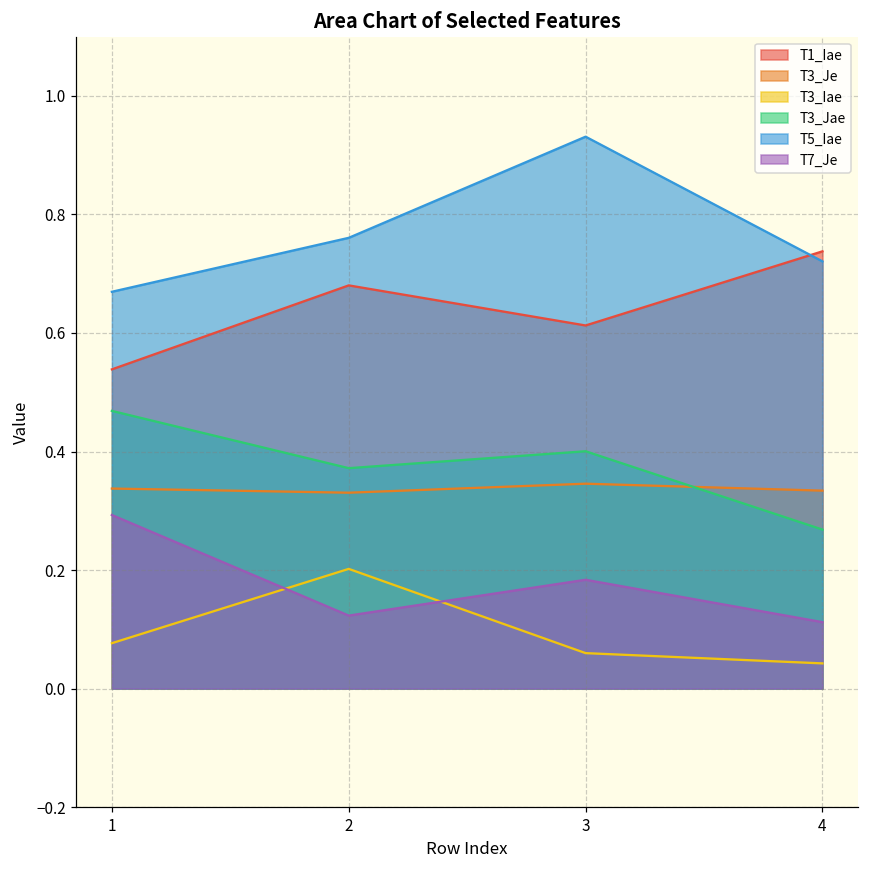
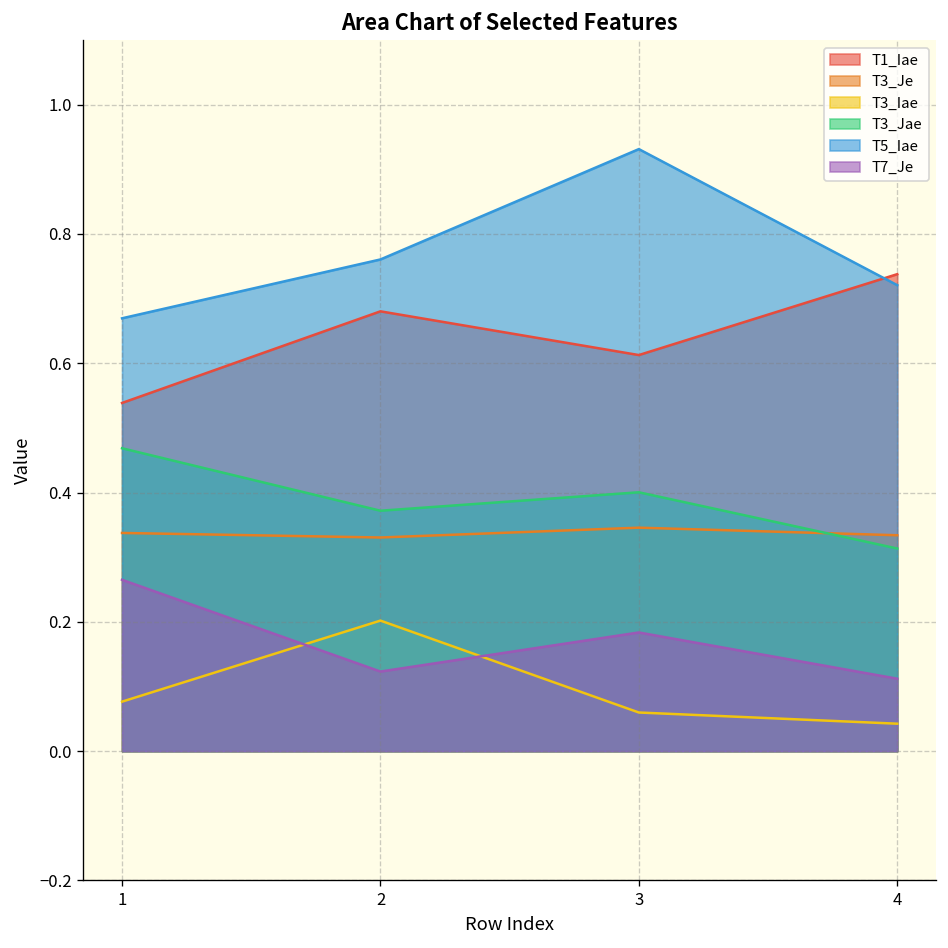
  {
    "T3_Iae": {
      "1": 0.08,
      "2": 0.20,
      "3": 0.06,
      "4": 0.04
    },
    "T3_Jae": {
      "1": 0.47,
      "2": 0.37,
      "3": 0.40,
-     "4": 0.27
+     "4": 0.31
    },
    "T5_Iae": {
      "1": 0.67,
      "2": 0.76,
      "3": 0.93,
      "4": 0.72
    },
    "T7_Je": {
-     "1": 0.29,
+     "1": 0.27,
      "2": 0.12,
      "3": 0.18,
      "4": 0.11
    }
  }
